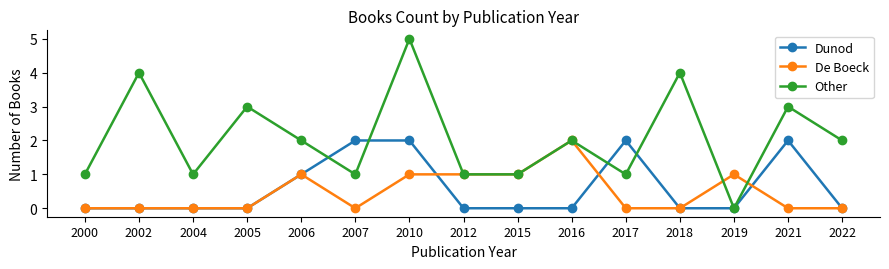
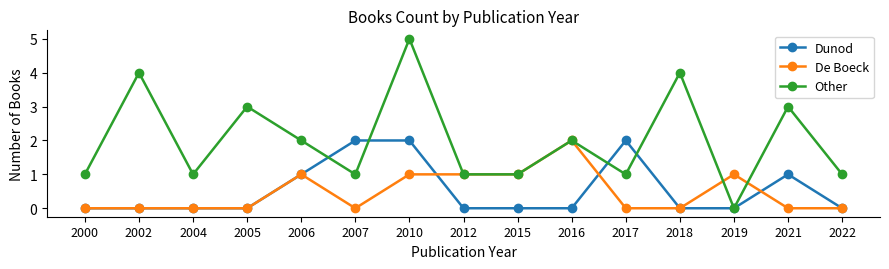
  {
    "Dunod": {
      "2007": 2,
      "2010": 2,
      "2012": 0,
      "2015": 0,
      "2016": 0,
      "2017": 2,
-     "2021": 2
+     "2021": 1
    },
    "De Boeck": {
      "2007": 0,
      "2010": 1,
      "2017": 0,
      "2019": 1,
      "2021": 0
    },
    "Other": {
      "2000": 1,
      "2002": 4,
      "2004": 1,
      "2005": 3,
      "2006": 2,
      "2007": 1,
      "2010": 5,
      "2017": 1,
      "2018": 4,
      "2021": 3,
-     "2022": 2
+     "2022": 1
    }
  }
